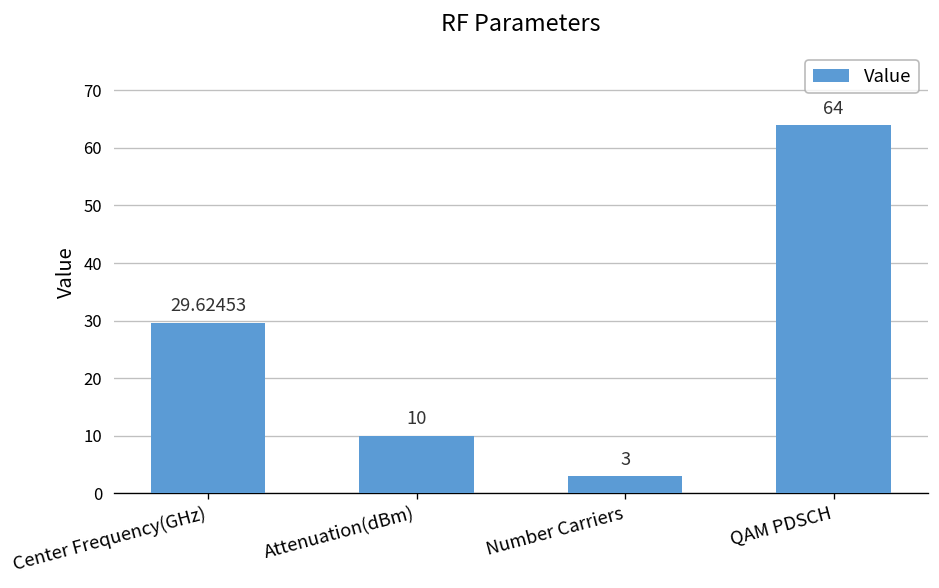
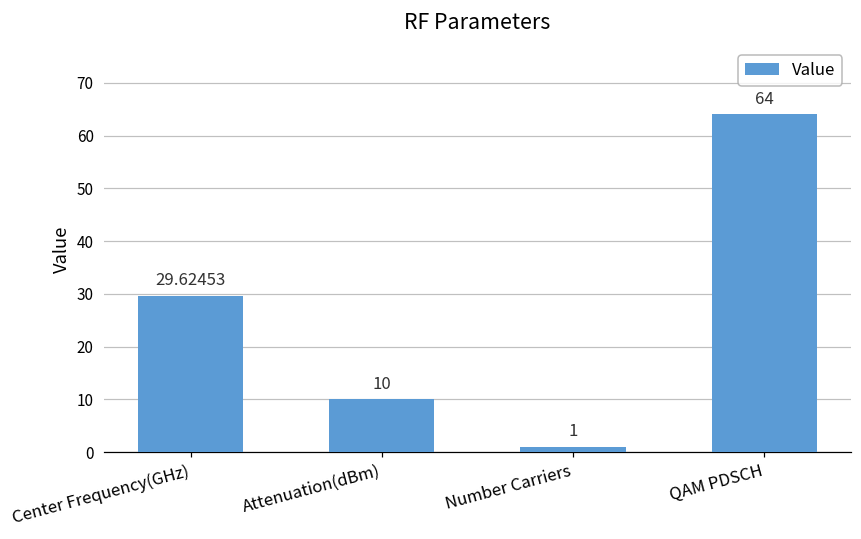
  {
    "Center Frequency(GHz)": 29.62453,
    "Attenuation(dBm)": 10,
-   "Number Carriers": 3,
+   "Number Carriers": 1,
    "QAM PDSCH": 64
  }
